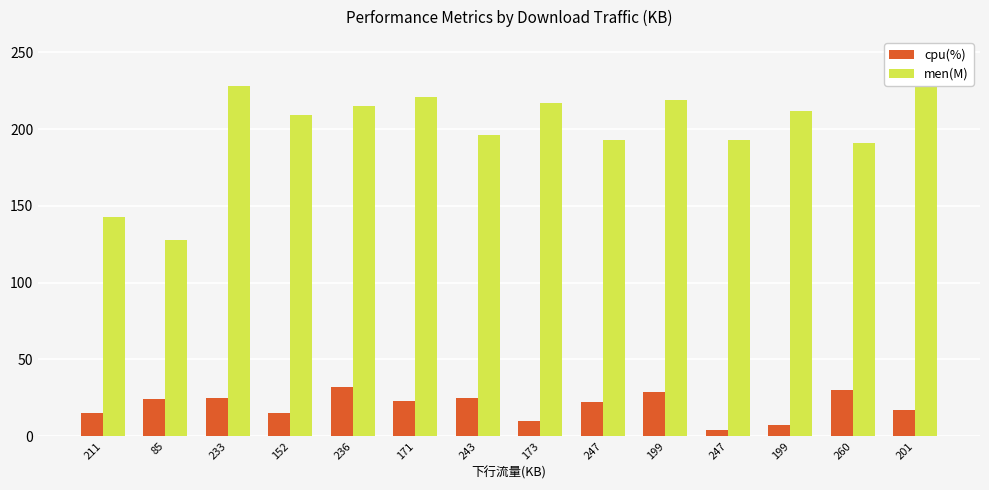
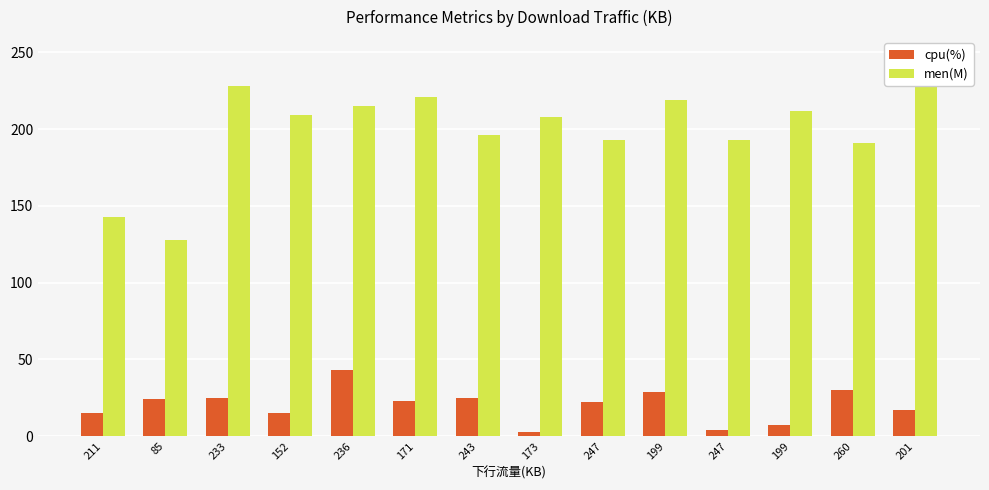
  {
    "cpu(%)": {
      "211": 15,
      "85": 24,
      "233": 25,
      "152": 15,
-     "236": 32,
+     "236": 43,
      "171": 23,
      "243": 25,
-     "173": 10,
+     "173": 3,
      "260": 30,
      "201": 17
    },
    "men(M)": {
      "211": 143,
      "85": 128,
      "233": 228,
      "152": 209,
      "236": 215,
      "171": 221,
      "243": 196,
-     "173": 217,
+     "173": 208,
      "260": 191
    }
  }
